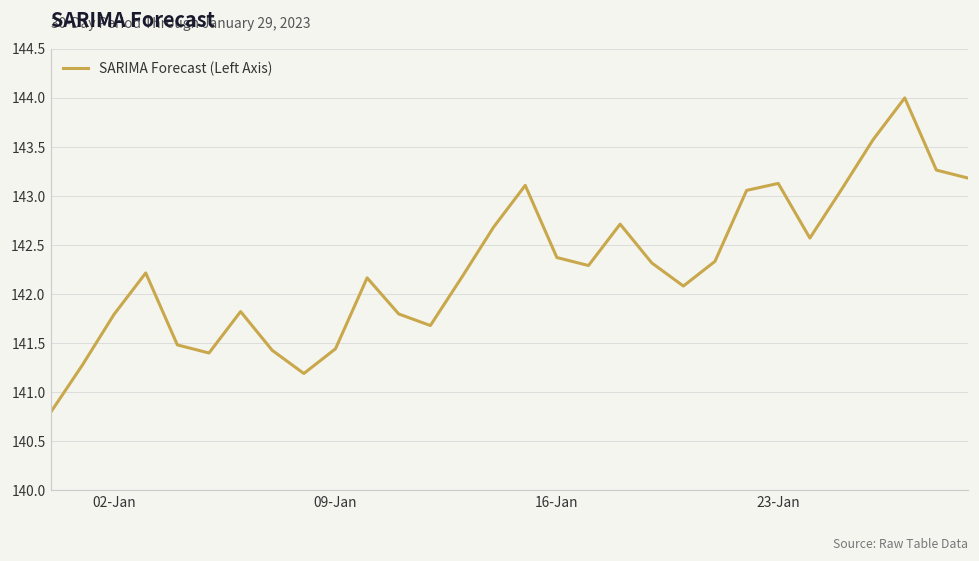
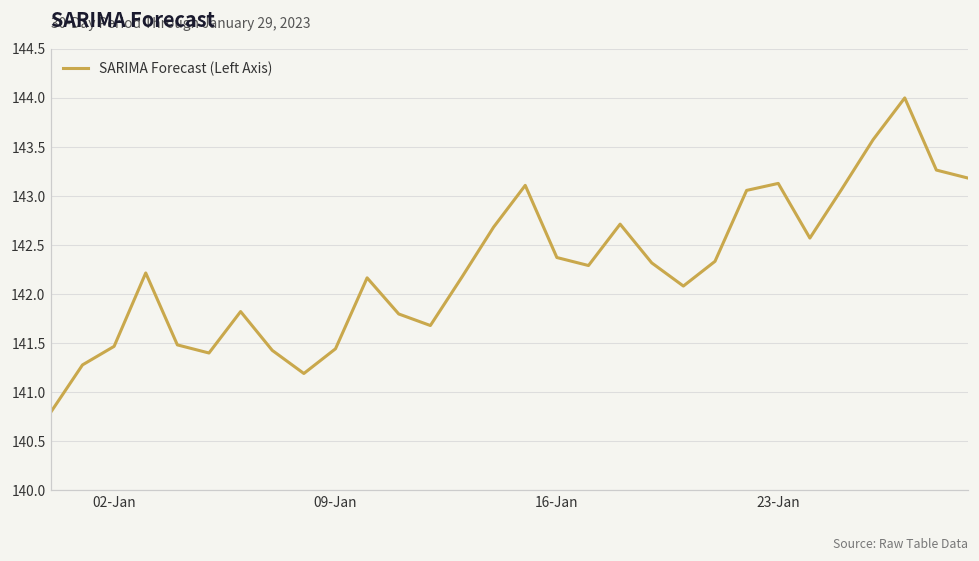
  {
-   "02-Jan": 141.8,
+   "02-Jan": 141.5,
    "09-Jan": 141.4,
    "16-Jan": 142.4,
    "23-Jan": 143.1
  }
